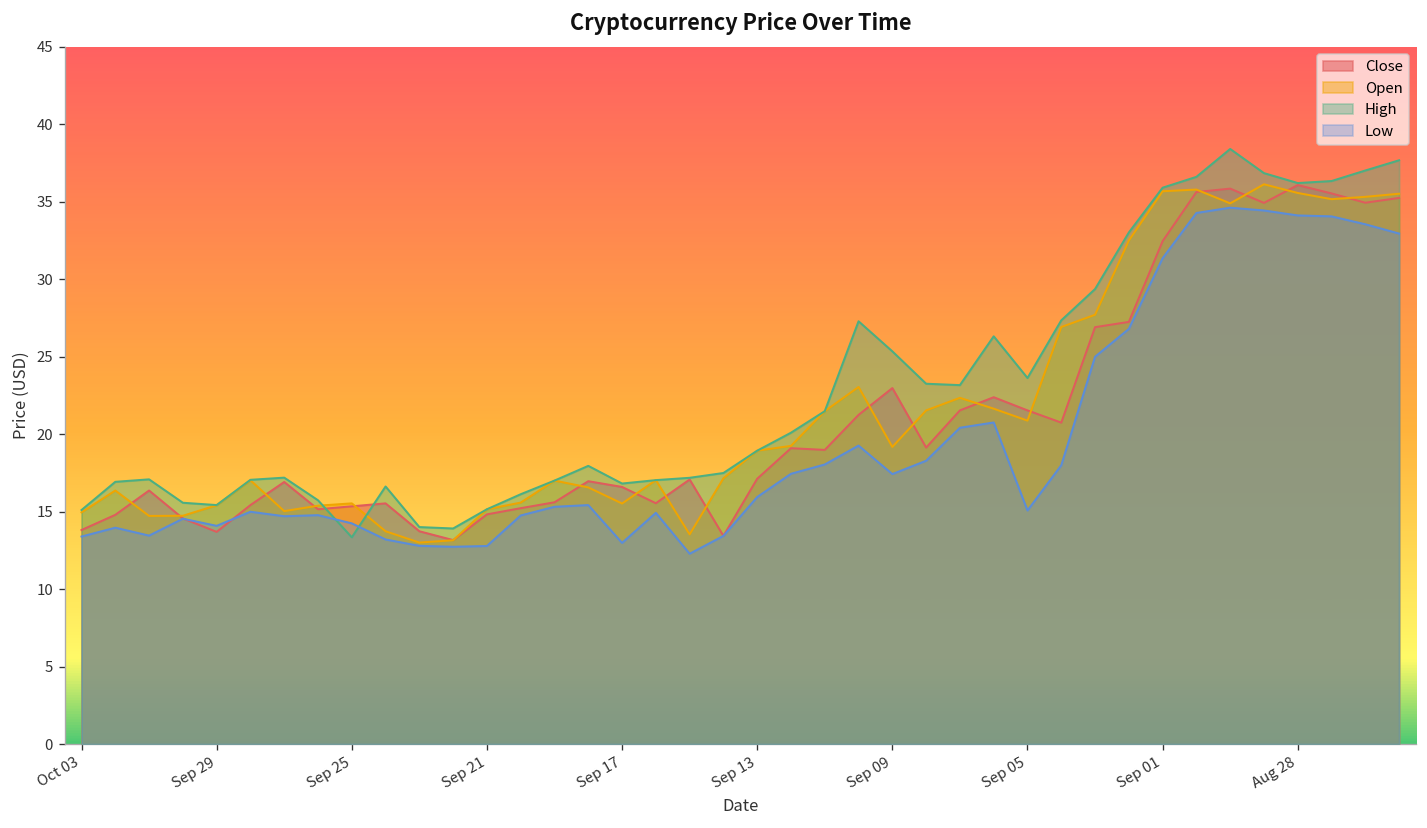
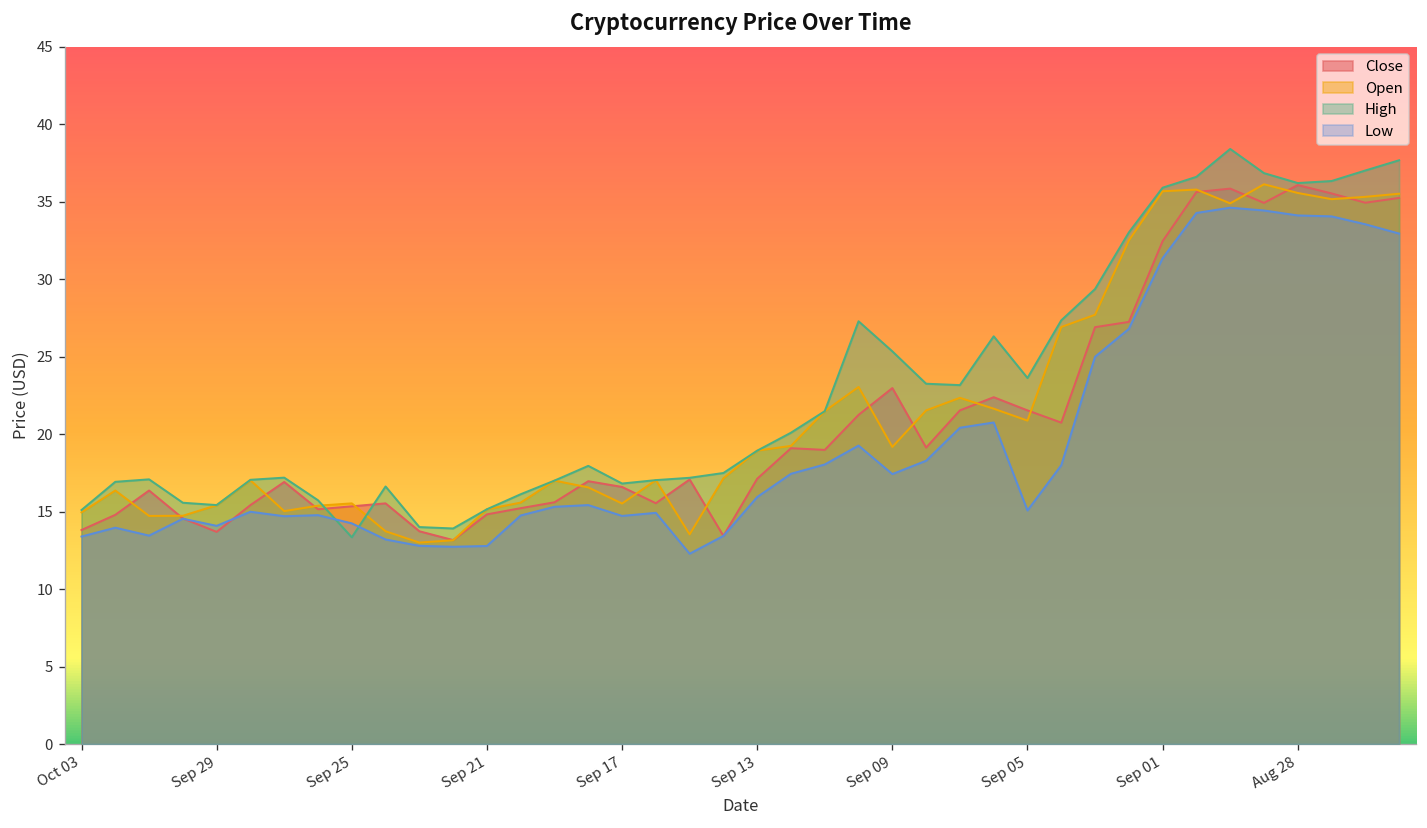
  {
    "Close": {
      "Oct 03": 13.8,
      "Sep 29": 13.7,
      "Sep 21": 14.8,
      "Sep 17": 16.6,
      "Sep 13": 17.1,
      "Sep 09": 23.0,
      "Sep 05": 21.5,
      "Sep 01": 32.5
    },
    "Open": {
      "Sep 17": 15.5,
      "Sep 09": 19.2,
      "Sep 05": 20.9,
      "Sep 01": 35.7,
      "Aug 28": 35.6
    },
    "High": {
      "Sep 25": 13.3,
      "Sep 17": 16.8,
      "Sep 09": 25.3,
      "Sep 05": 23.6,
      "Sep 01": 35.9
    },
    "Low": {
      "Oct 03": 13.4,
      "Sep 29": 14.1,
      "Sep 25": 14.2,
      "Sep 21": 12.8,
-     "Sep 17": 13.0,
+     "Sep 17": 14.7,
      "Sep 13": 15.9,
      "Sep 09": 17.4,
      "Sep 05": 15.1,
      "Sep 01": 31.4,
      "Aug 28": 34.1
    }
  }
